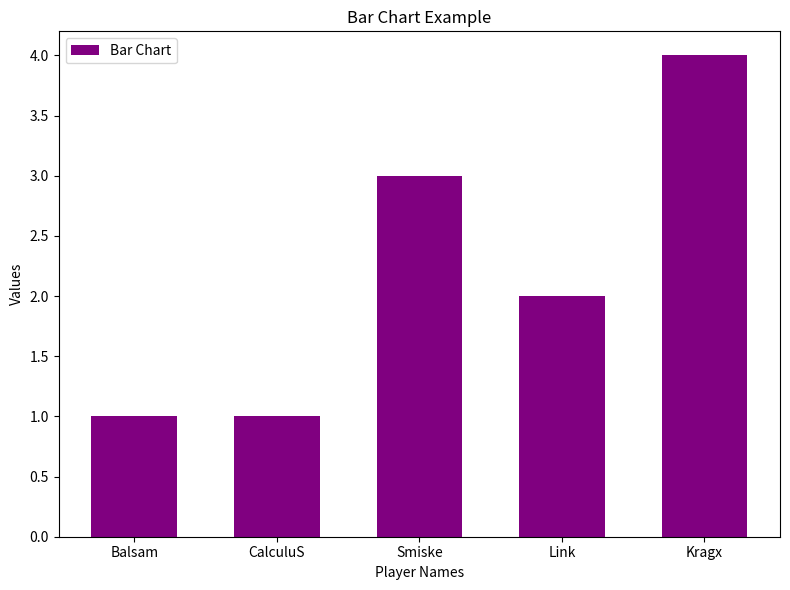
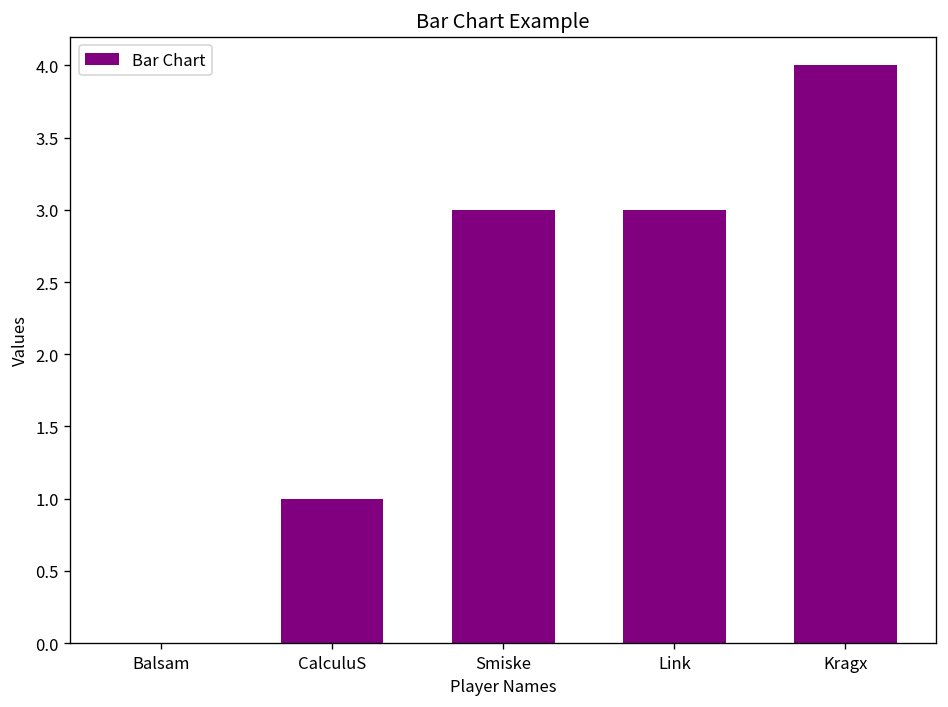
  {
-   "Balsam": 1,
+   "Balsam": 0,
    "CalculuS": 1,
    "Smiske": 3,
-   "Link": 2,
+   "Link": 3,
    "Kragx": 4
  }
